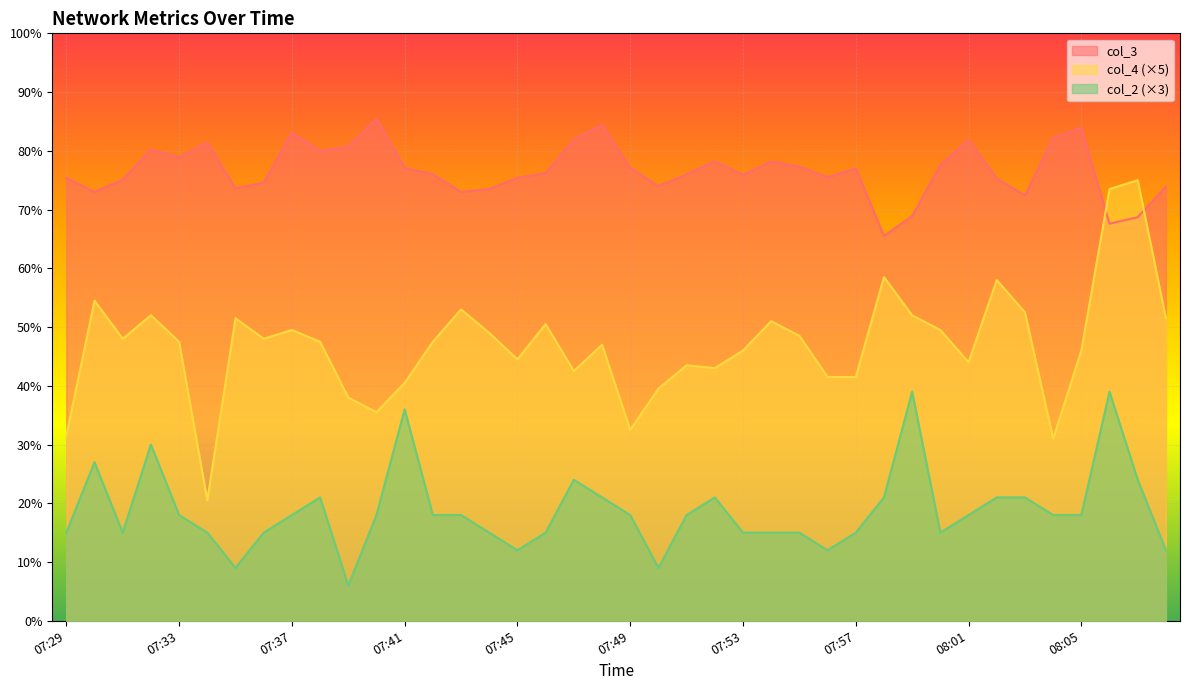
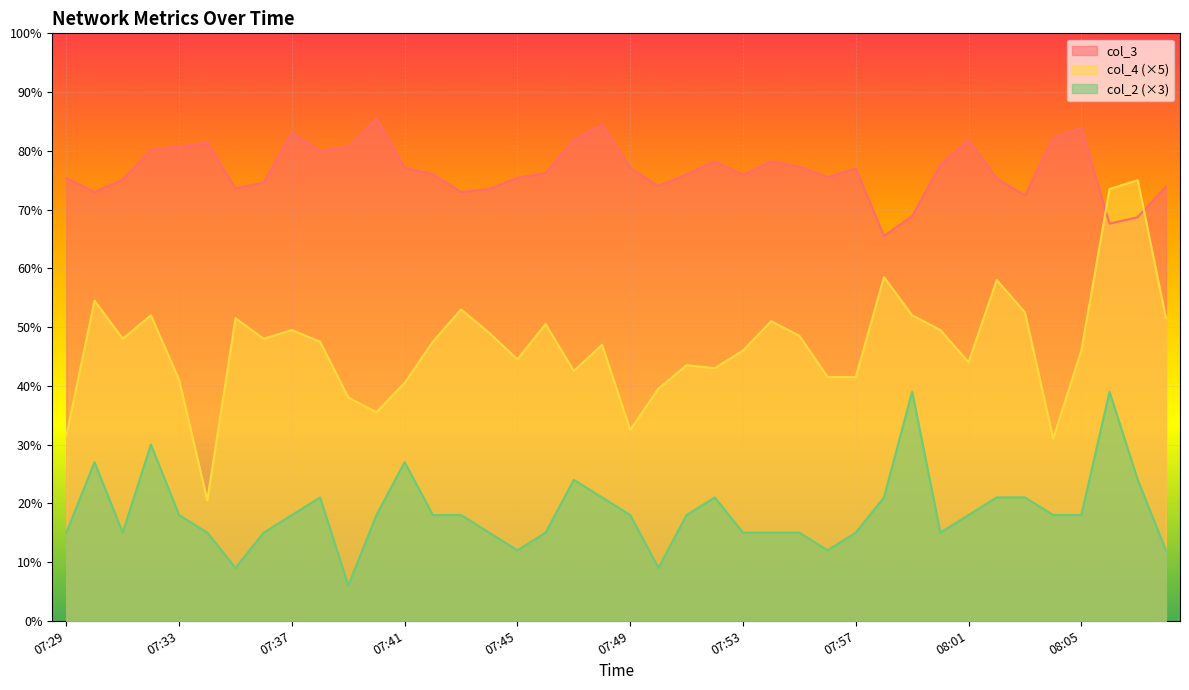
  {
    "col_3": {
      "07:29": "75%",
-     "07:33": "79%",
+     "07:33": "81%",
      "07:37": "83%",
      "07:41": "77%",
      "07:45": "75%",
      "07:49": "77%",
      "07:53": "76%",
      "07:57": "77%",
      "08:01": "82%",
      "08:05": "84%"
    },
    "col_4 (×5)": {
      "07:29": "32%",
-     "07:33": "48%",
+     "07:33": "41%",
      "07:37": "50%",
      "07:41": "41%",
      "07:45": "45%",
      "07:49": "33%",
      "07:53": "46%",
      "07:57": "42%",
      "08:01": "44%",
      "08:05": "46%"
    },
    "col_2 (×3)": {
      "07:29": "15%",
      "07:33": "18%",
      "07:37": "18%",
-     "07:41": "36%",
+     "07:41": "27%",
      "07:45": "12%",
      "07:49": "18%",
      "07:53": "15%",
      "07:57": "15%",
      "08:01": "18%",
      "08:05": "18%"
    }
  }
